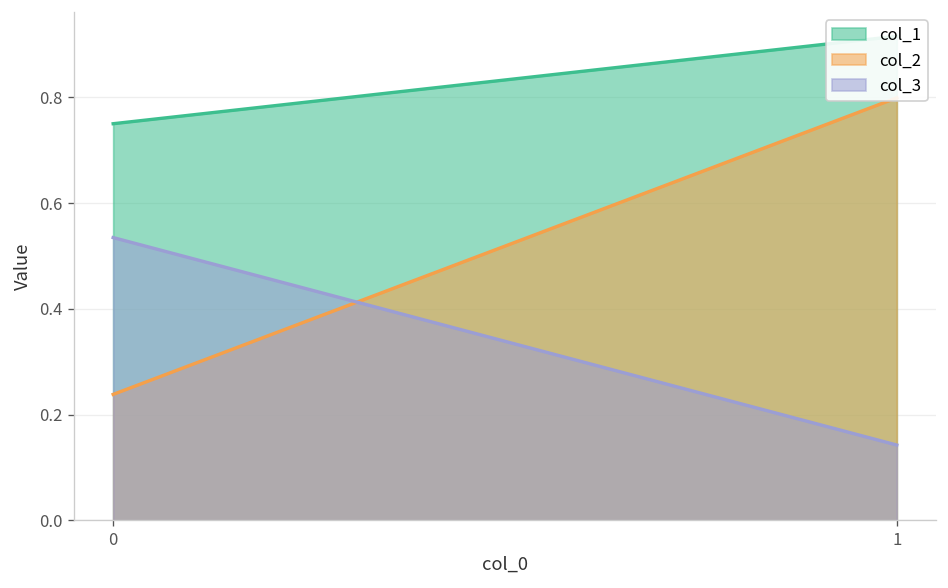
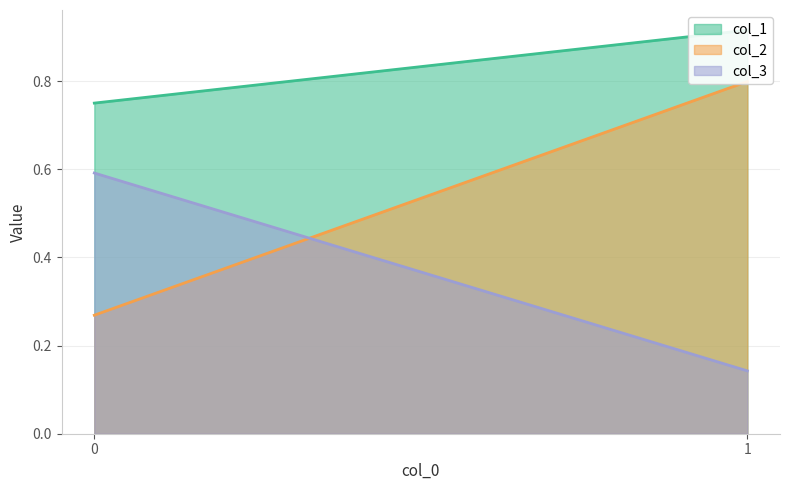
  {
    "col_1": {
      "0": 0.75
    },
    "col_2": {
-     "0": 0.24
+     "0": 0.27
    },
    "col_3": {
-     "0": 0.53,
+     "0": 0.59,
      "1": 0.14
    }
  }
